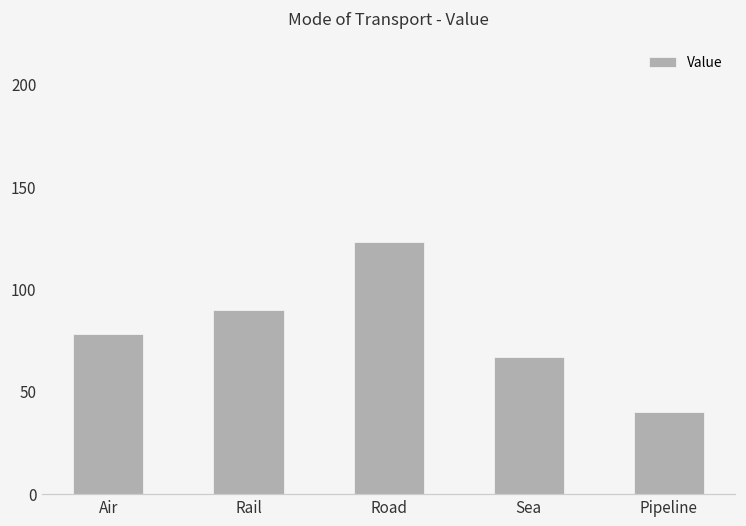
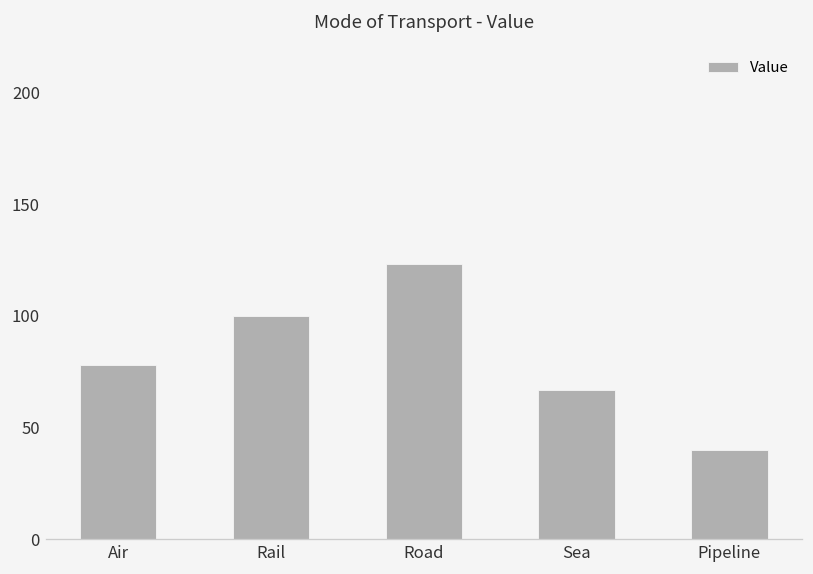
  {
    "Air": 78,
-   "Rail": 90,
+   "Rail": 100,
    "Road": 123,
    "Sea": 67,
    "Pipeline": 40
  }
